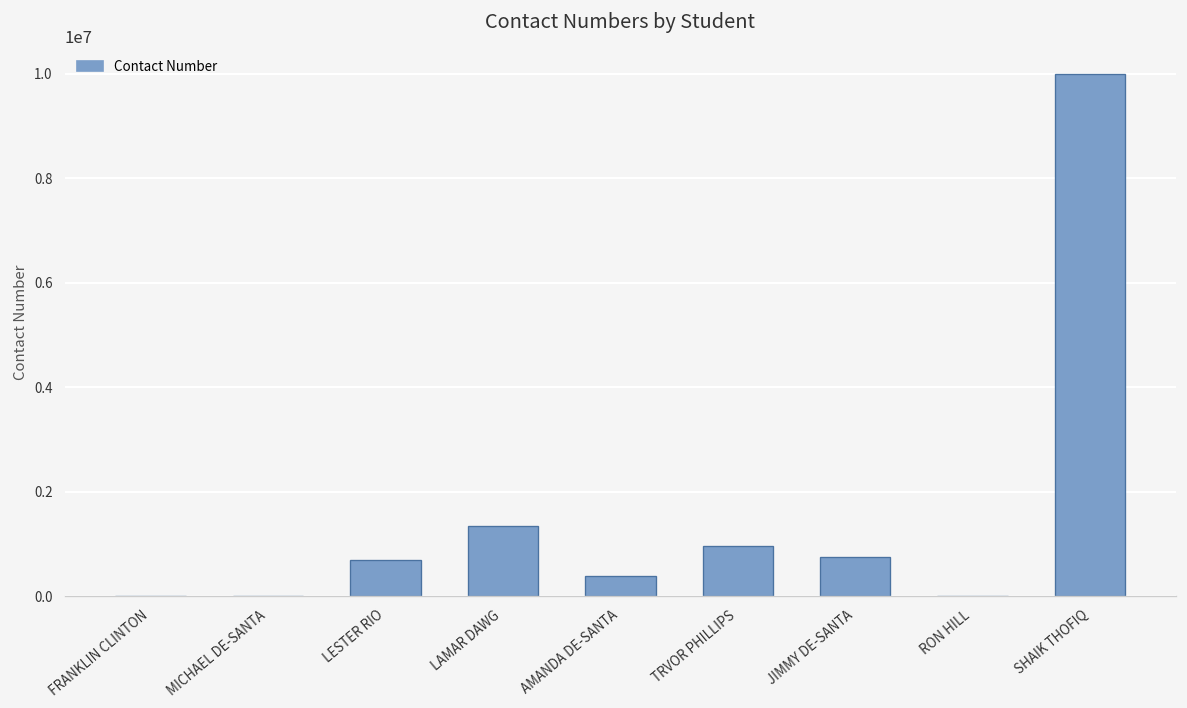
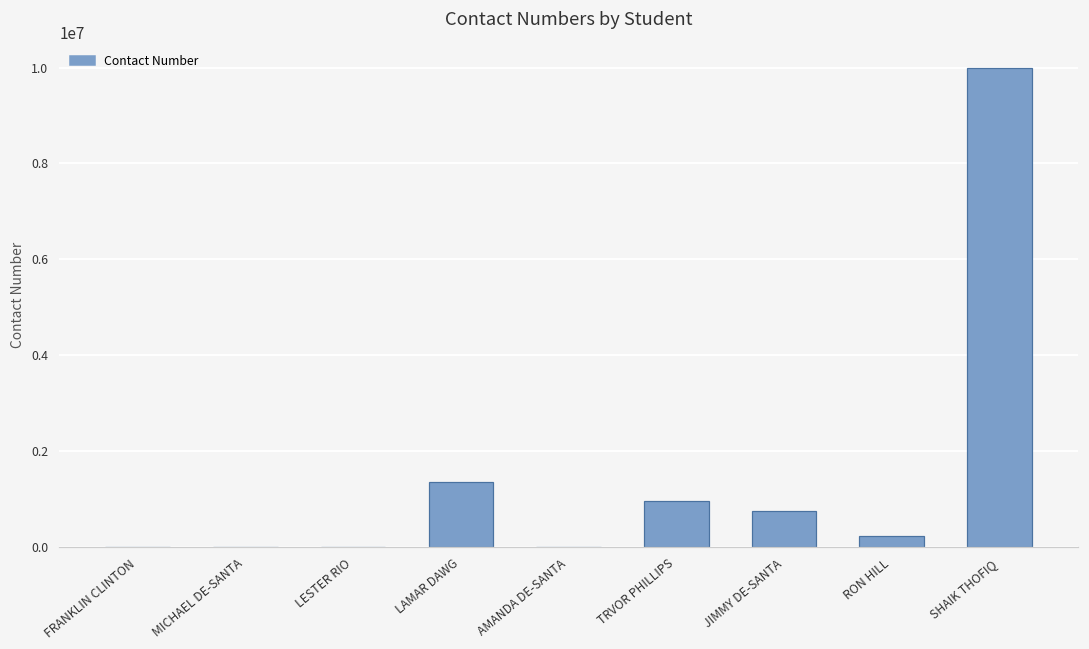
  {
-   "LESTER RIO": 700000,
+   "LESTER RIO": 0,
    "LAMAR DAWG": 1400000,
-   "AMANDA DE-SANTA": 400000,
+   "AMANDA DE-SANTA": 0,
    "TRVOR PHILLIPS": 1000000,
    "JIMMY DE-SANTA": 800000,
-   "RON HILL": 0,
+   "RON HILL": 200000,
    "SHAIK THOFIQ": 10000000
  }
